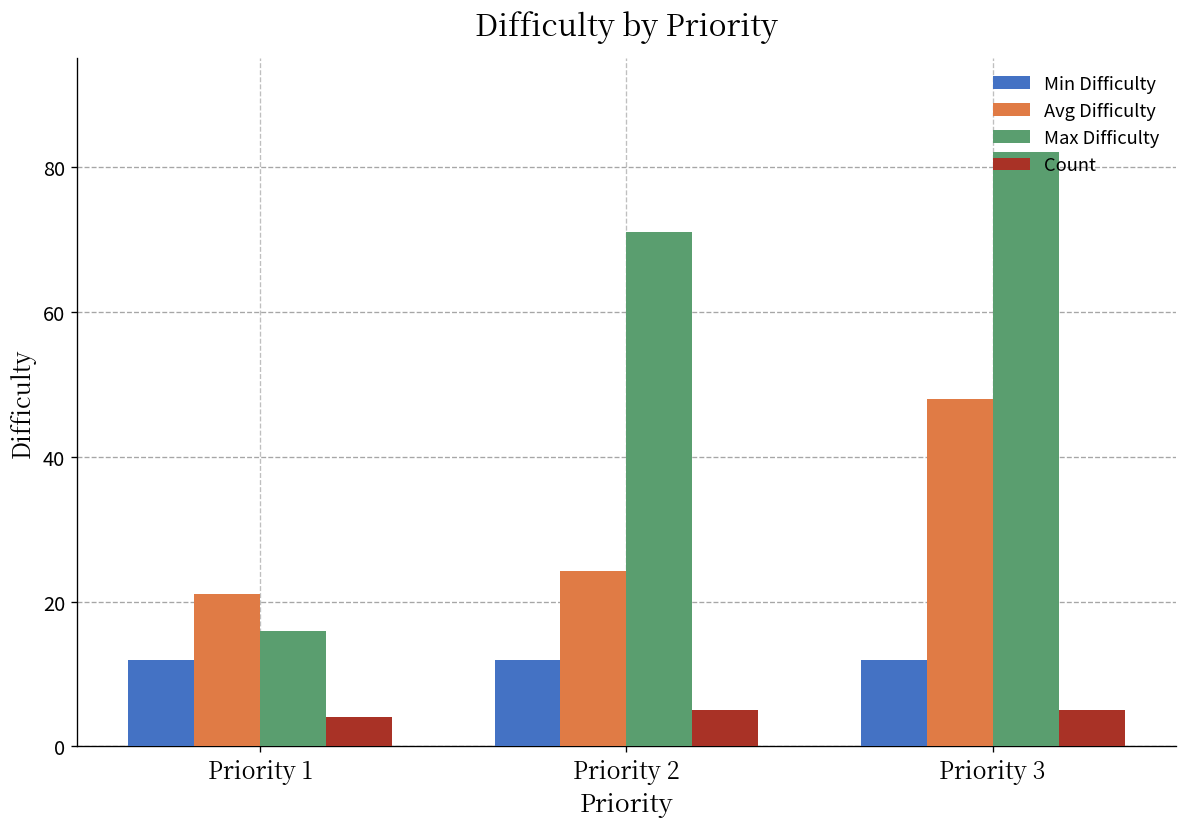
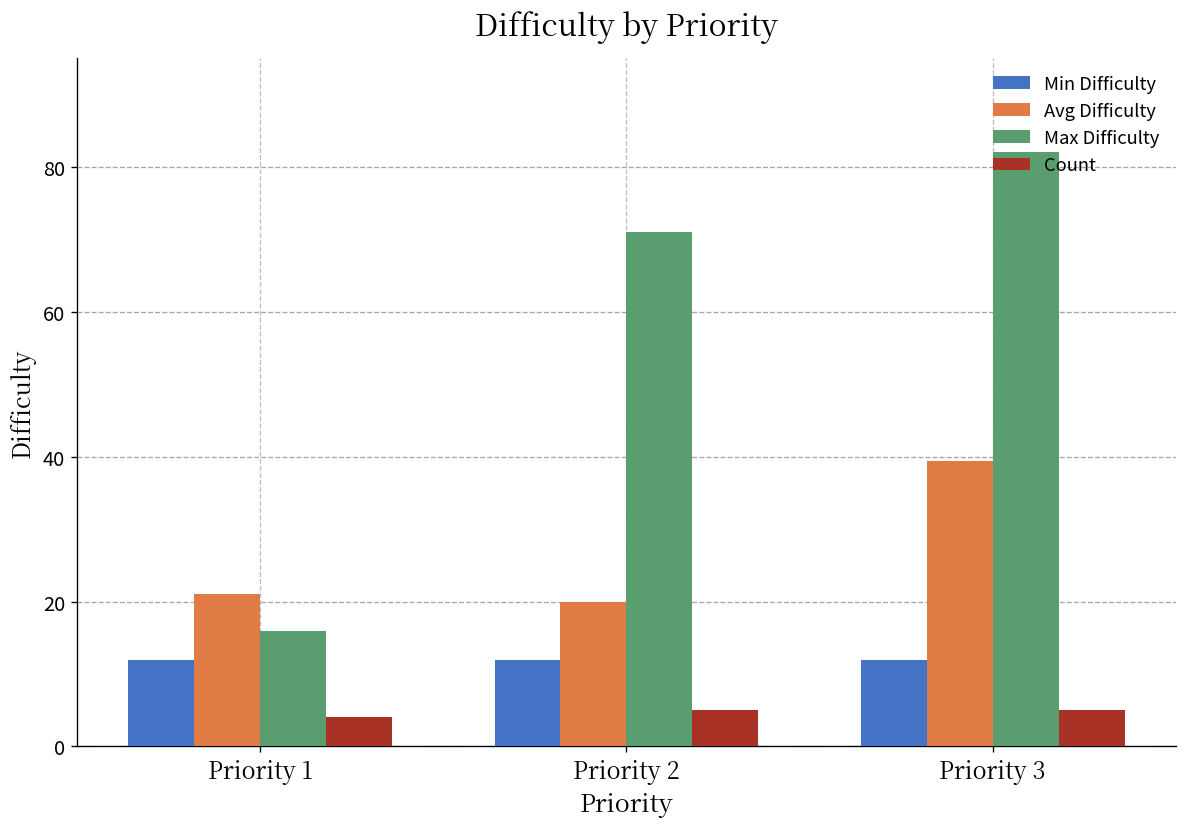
  {
    "Min Difficulty": {
      "Priority 1": 12,
      "Priority 2": 12,
      "Priority 3": 12
    },
    "Avg Difficulty": {
      "Priority 1": 21,
-     "Priority 2": 24,
-     "Priority 3": 48
+     "Priority 2": 20,
+     "Priority 3": 39
    },
    "Max Difficulty": {
      "Priority 1": 16,
      "Priority 2": 71,
      "Priority 3": 82
    },
    "Count": {
      "Priority 1": 4,
      "Priority 2": 5,
      "Priority 3": 5
    }
  }
